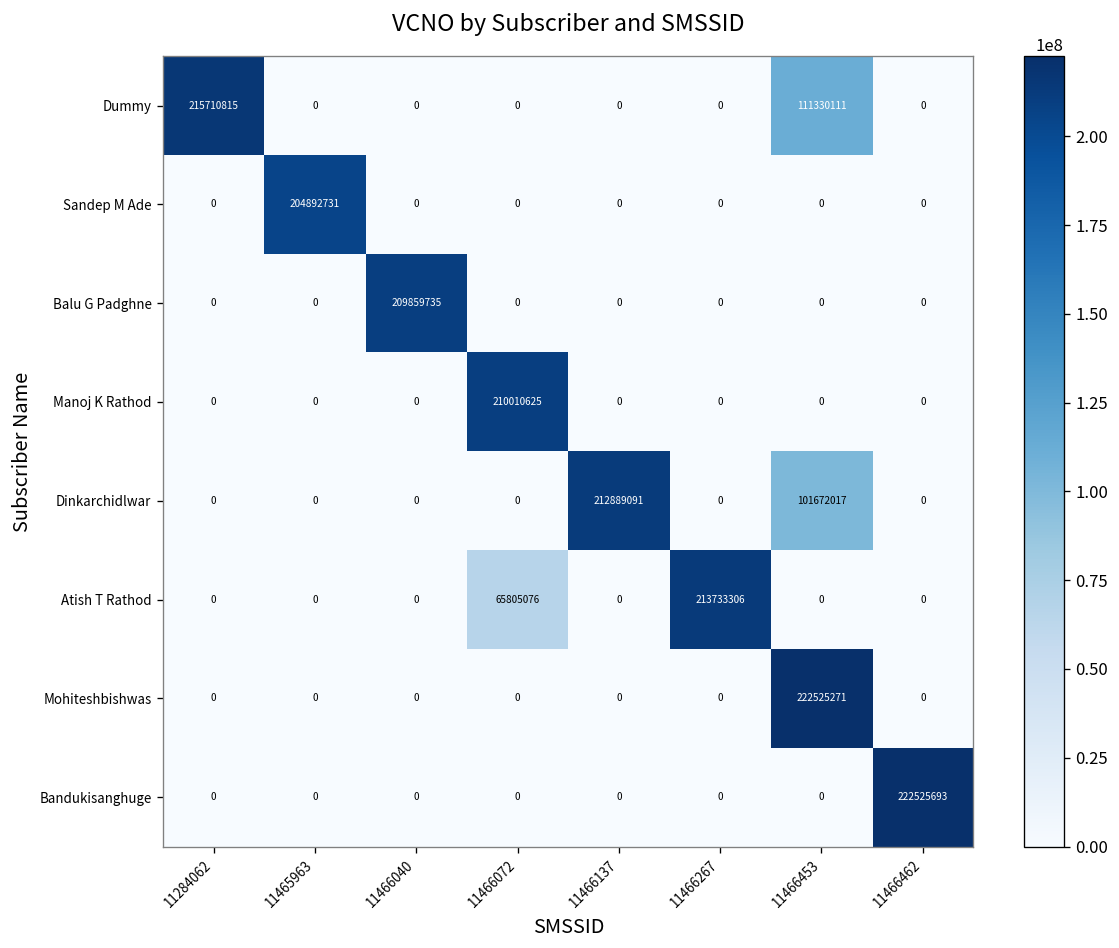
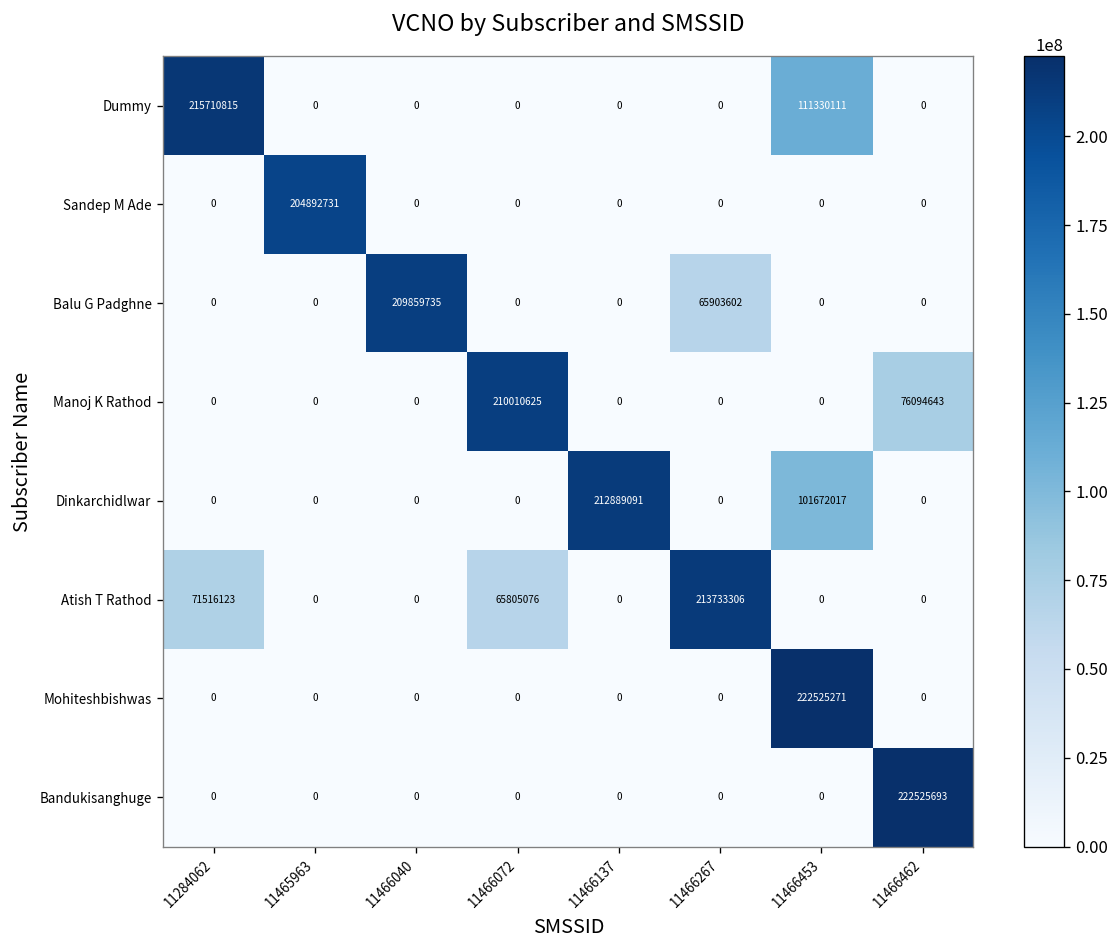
  {
    "Dummy": {
      "11284062": 215710815,
      "11465963": 0,
      "11466040": 0,
      "11466072": 0,
      "11466137": 0,
      "11466267": 0,
      "11466453": 111330111,
      "11466462": 0
    },
    "Sandep M Ade": {
      "11284062": 0,
      "11465963": 204892731,
      "11466040": 0,
      "11466072": 0,
      "11466137": 0,
      "11466267": 0,
      "11466453": 0,
      "11466462": 0
    },
    "Balu G Padghne": {
      "11284062": 0,
      "11465963": 0,
      "11466040": 209859735,
      "11466072": 0,
      "11466137": 0,
-     "11466267": 0,
+     "11466267": 65903602,
      "11466453": 0,
      "11466462": 0
    },
    "Manoj K Rathod": {
      "11284062": 0,
      "11465963": 0,
      "11466040": 0,
      "11466072": 210010625,
      "11466137": 0,
      "11466267": 0,
      "11466453": 0,
-     "11466462": 0
+     "11466462": 76094643
    },
    "Dinkarchidlwar": {
      "11284062": 0,
      "11465963": 0,
      "11466040": 0,
      "11466072": 0,
      "11466137": 212889091,
      "11466267": 0,
      "11466453": 101672017,
      "11466462": 0
    },
    "Atish T Rathod": {
-     "11284062": 0,
+     "11284062": 71516123,
      "11465963": 0,
      "11466040": 0,
      "11466072": 65805076,
      "11466137": 0,
      "11466267": 213733306,
      "11466453": 0,
      "11466462": 0
    },
    "Mohiteshbishwas": {
      "11284062": 0,
      "11465963": 0,
      "11466040": 0,
      "11466072": 0,
      "11466137": 0,
      "11466267": 0,
      "11466453": 222525271,
      "11466462": 0
    },
    "Bandukisanghuge": {
      "11284062": 0,
      "11465963": 0,
      "11466040": 0,
      "11466072": 0,
      "11466137": 0,
      "11466267": 0,
      "11466453": 0,
      "11466462": 222525693
    }
  }
